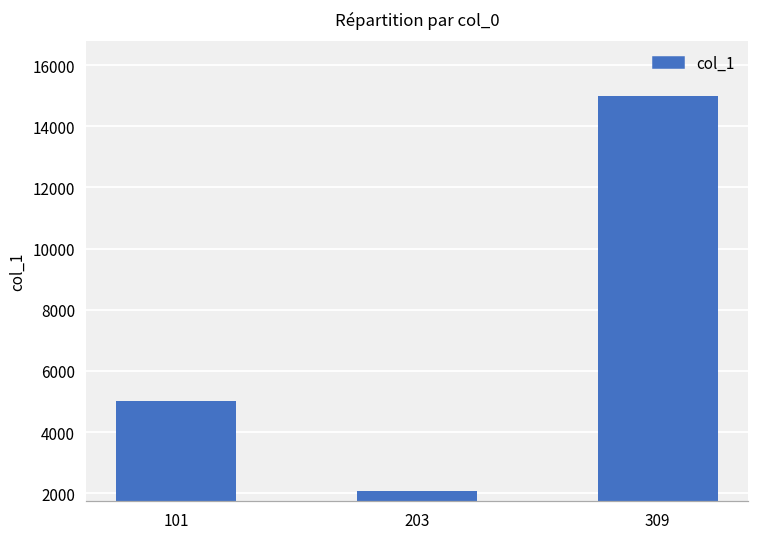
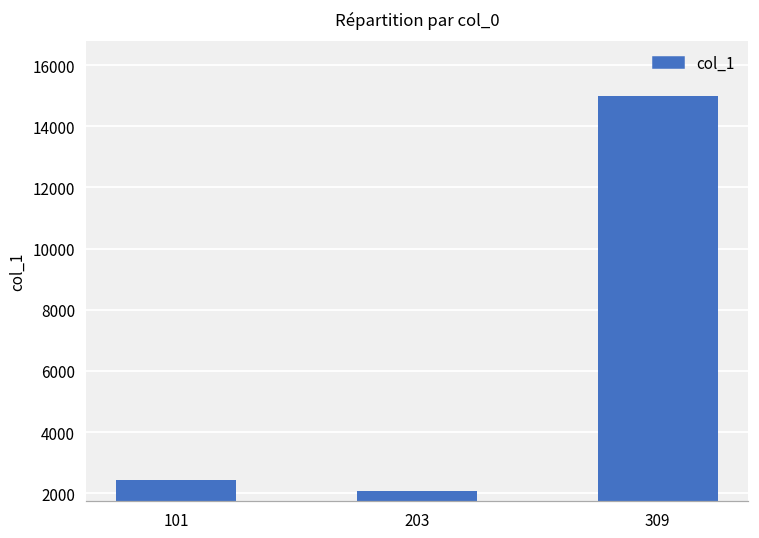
  {
-   "101": 5000,
+   "101": 2400,
    "203": 2100,
    "309": 15000
  }
